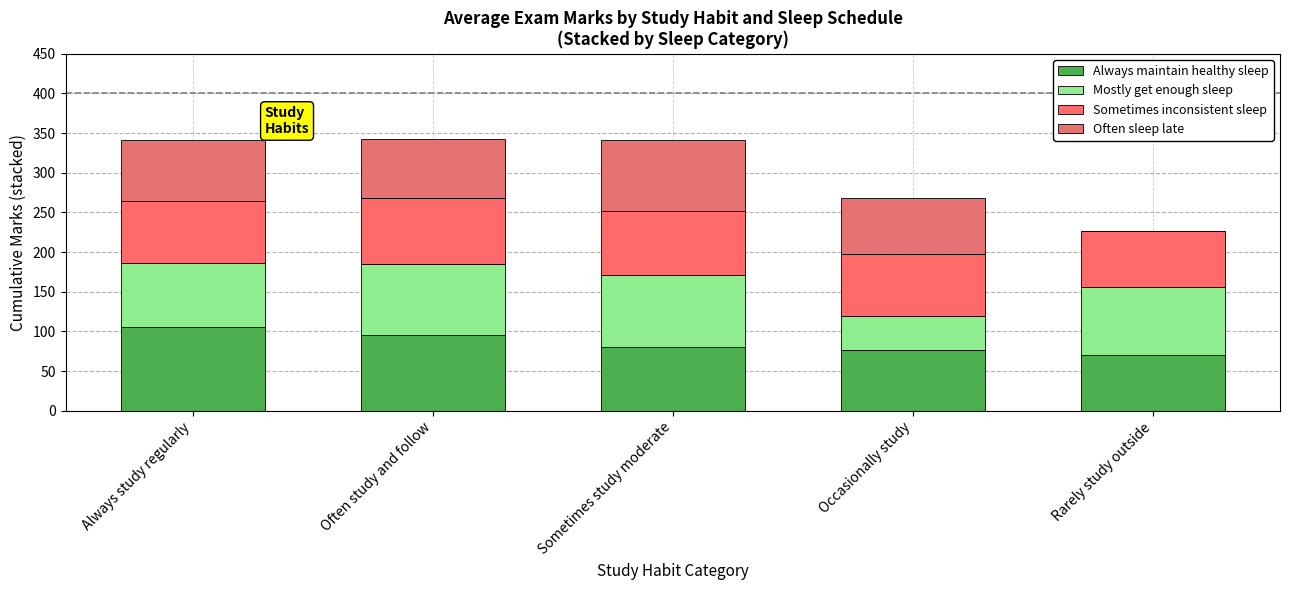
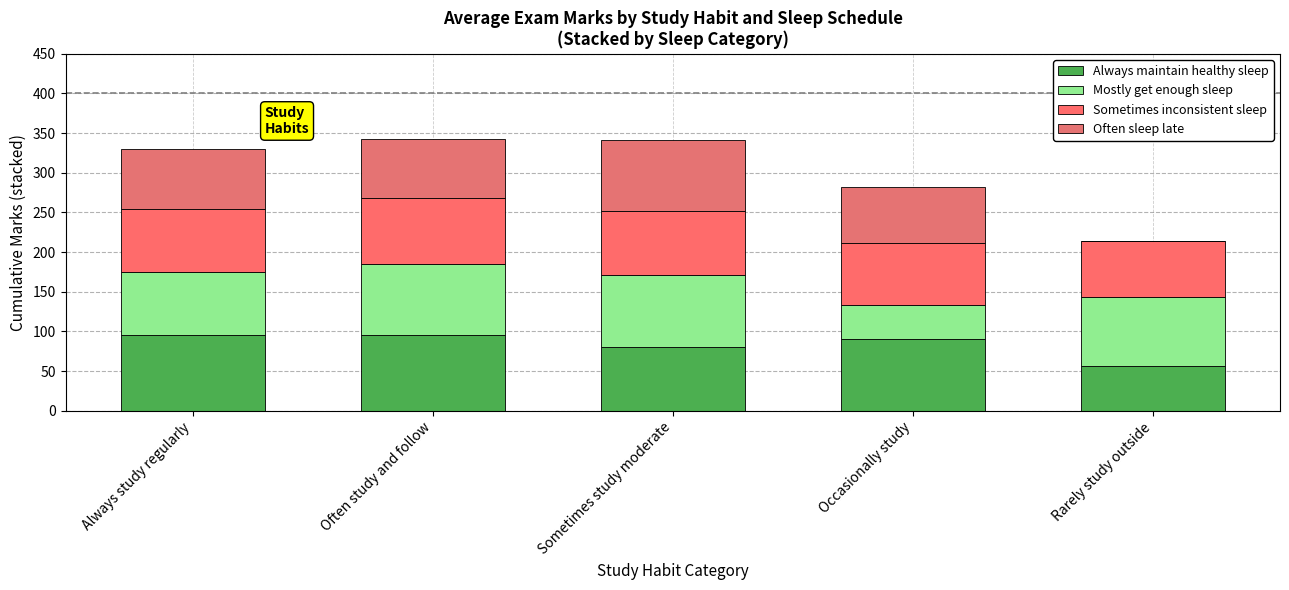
  {
    "Always maintain healthy sleep": {
-     "Always study regularly": 110,
+     "Always study regularly": 100,
      "Often study and follow": 90,
      "Sometimes study moderate": 80,
-     "Occasionally study": 80,
-     "Rarely study outside": 70
+     "Occasionally study": 90,
+     "Rarely study outside": 60
    },
    "Mostly get enough sleep": {
      "Always study regularly": 80,
      "Often study and follow": 90,
      "Sometimes study moderate": 90,
      "Occasionally study": 40,
      "Rarely study outside": 90
    }
  }
